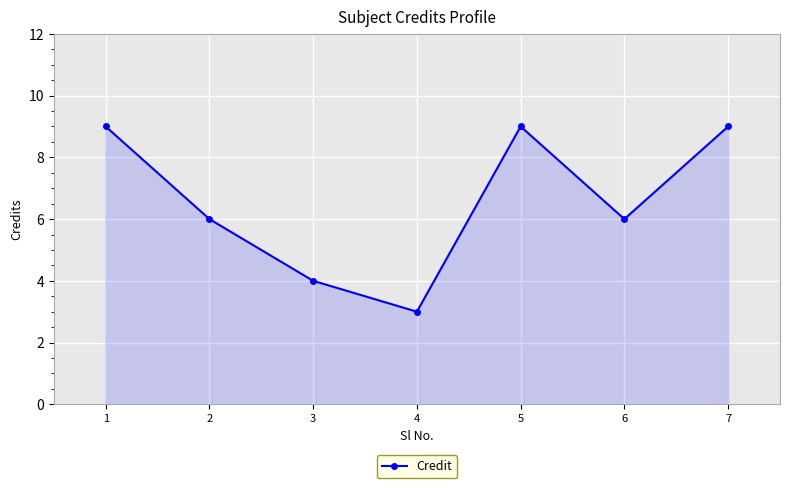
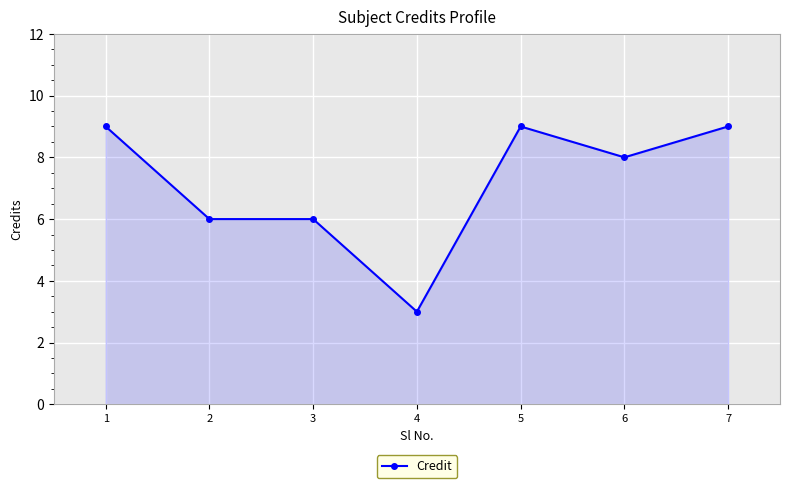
  {
    "1": 9,
    "2": 6,
-   "3": 4,
+   "3": 6,
    "4": 3,
    "5": 9,
-   "6": 6,
+   "6": 8,
    "7": 9
  }
